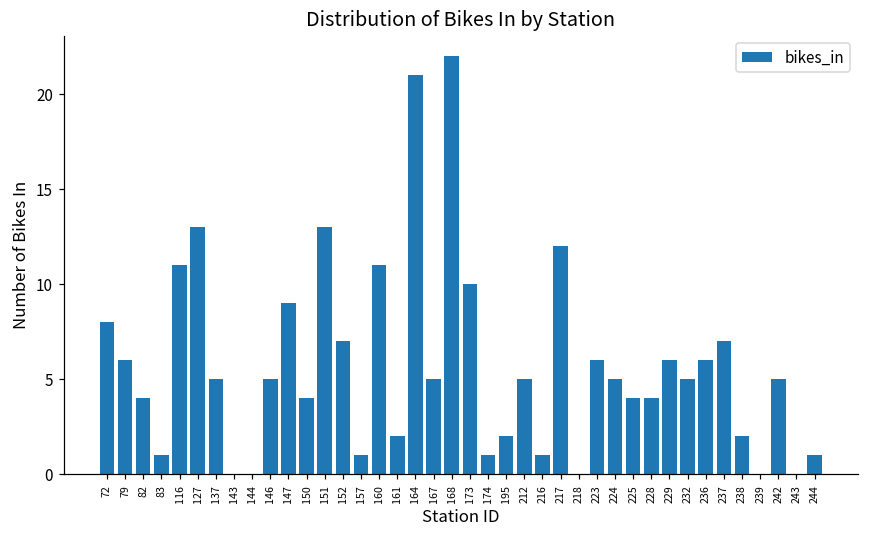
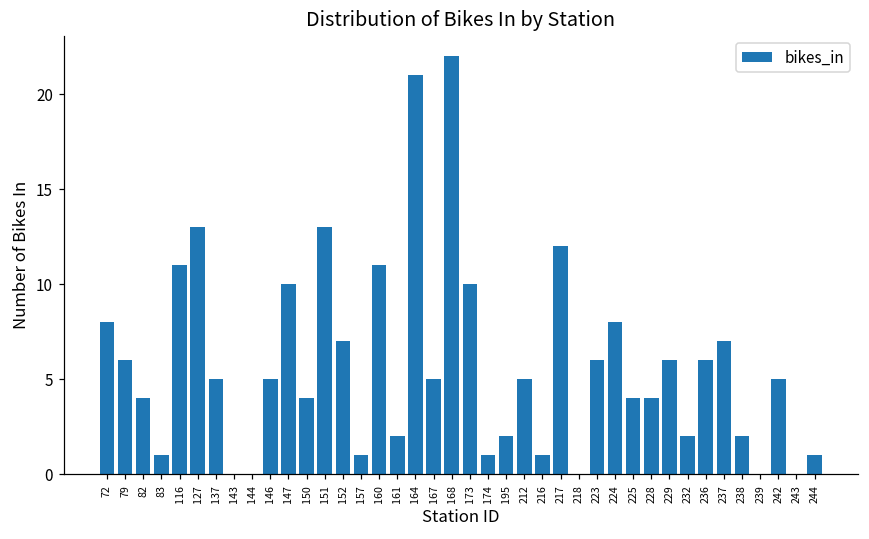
  {
    "72": 8,
    "79": 6,
    "82": 4,
    "83": 1,
    "116": 11,
    "127": 13,
    "137": 5,
    "143": 0,
    "144": 0,
    "146": 5,
-   "147": 9,
+   "147": 10,
    "150": 4,
    "151": 13,
    "152": 7,
    "157": 1,
    "160": 11,
    "161": 2,
    "164": 21,
    "167": 5,
    "168": 22,
    "173": 10,
    "174": 1,
    "195": 2,
    "212": 5,
    "216": 1,
    "217": 12,
    "218": 0,
    "223": 6,
-   "224": 5,
+   "224": 8,
    "225": 4,
    "228": 4,
    "229": 6,
-   "232": 5,
+   "232": 2,
    "236": 6,
    "237": 7,
    "238": 2,
    "239": 0,
    "242": 5,
    "243": 0,
    "244": 1
  }
